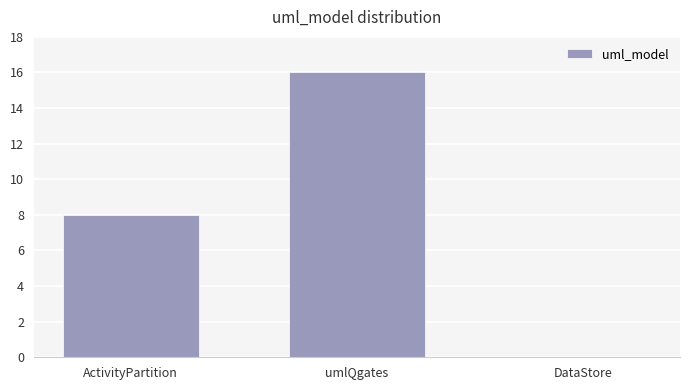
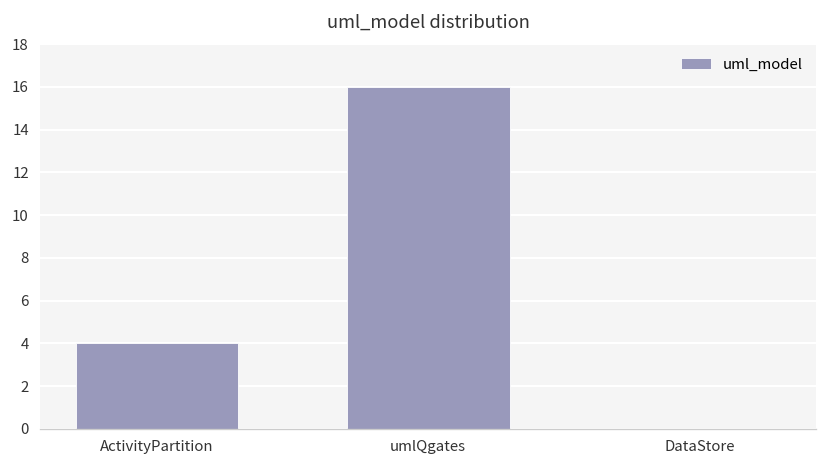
  {
-   "ActivityPartition": 8,
+   "ActivityPartition": 4,
    "umlQgates": 16,
    "DataStore": 0
  }
